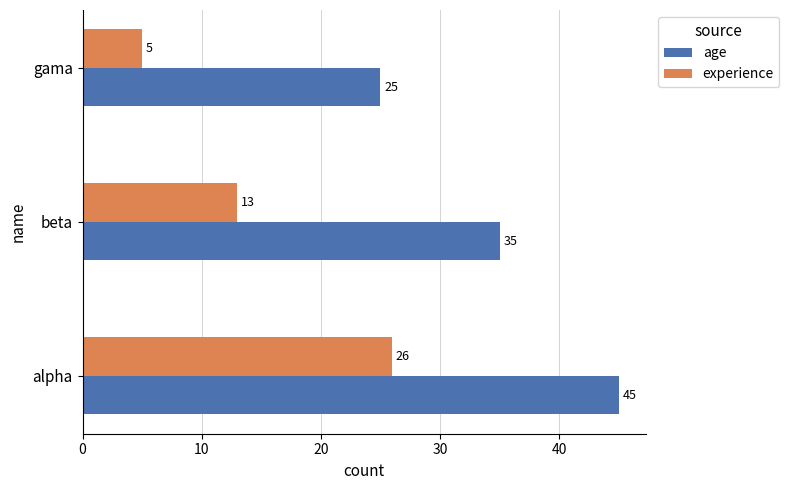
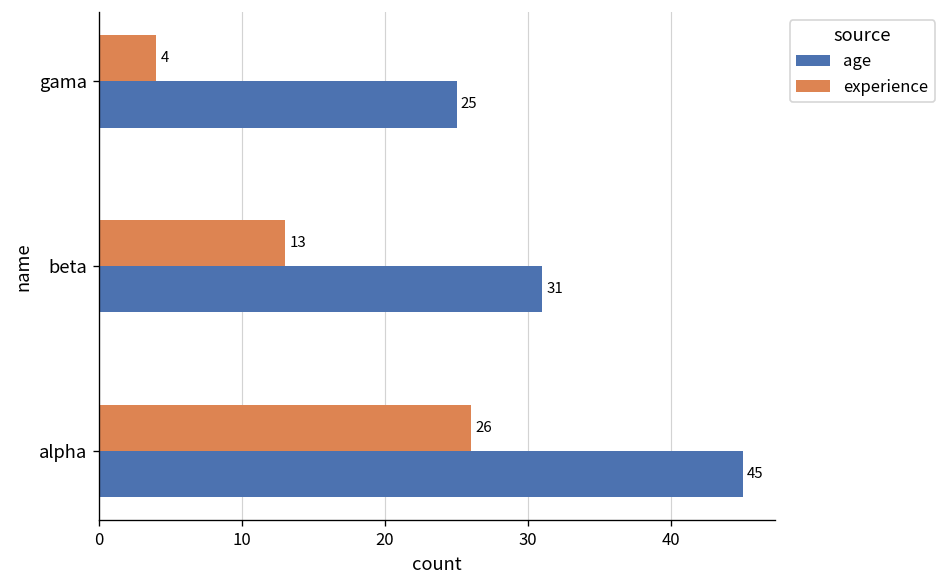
  {
    "age": {
      "gama": 25,
-     "beta": 35,
+     "beta": 31,
      "alpha": 45
    },
    "experience": {
-     "gama": 5,
+     "gama": 4,
      "beta": 13,
      "alpha": 26
    }
  }
